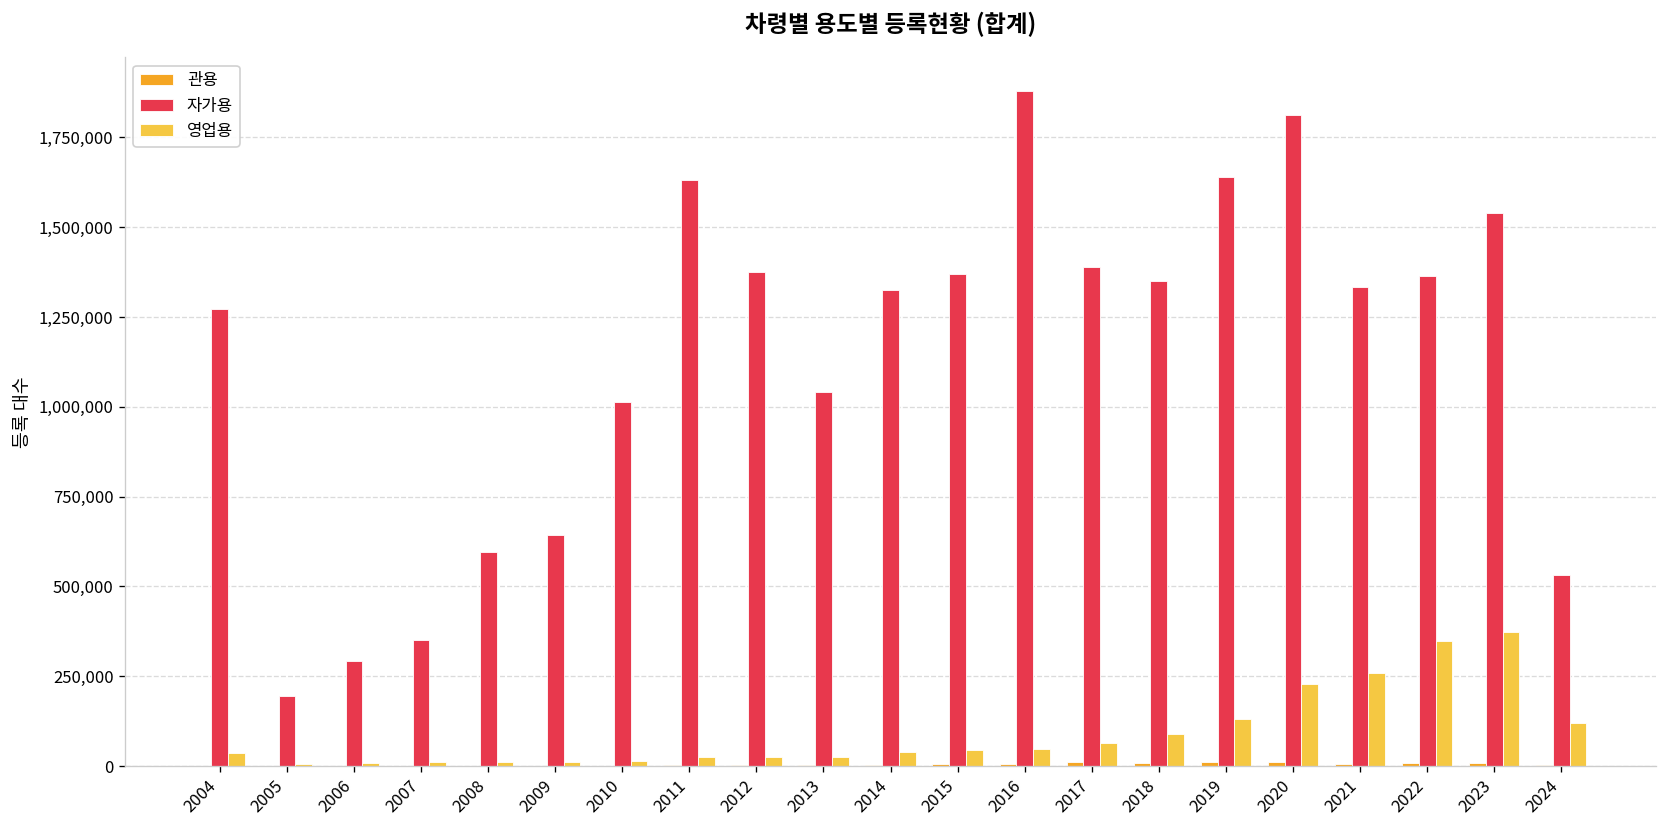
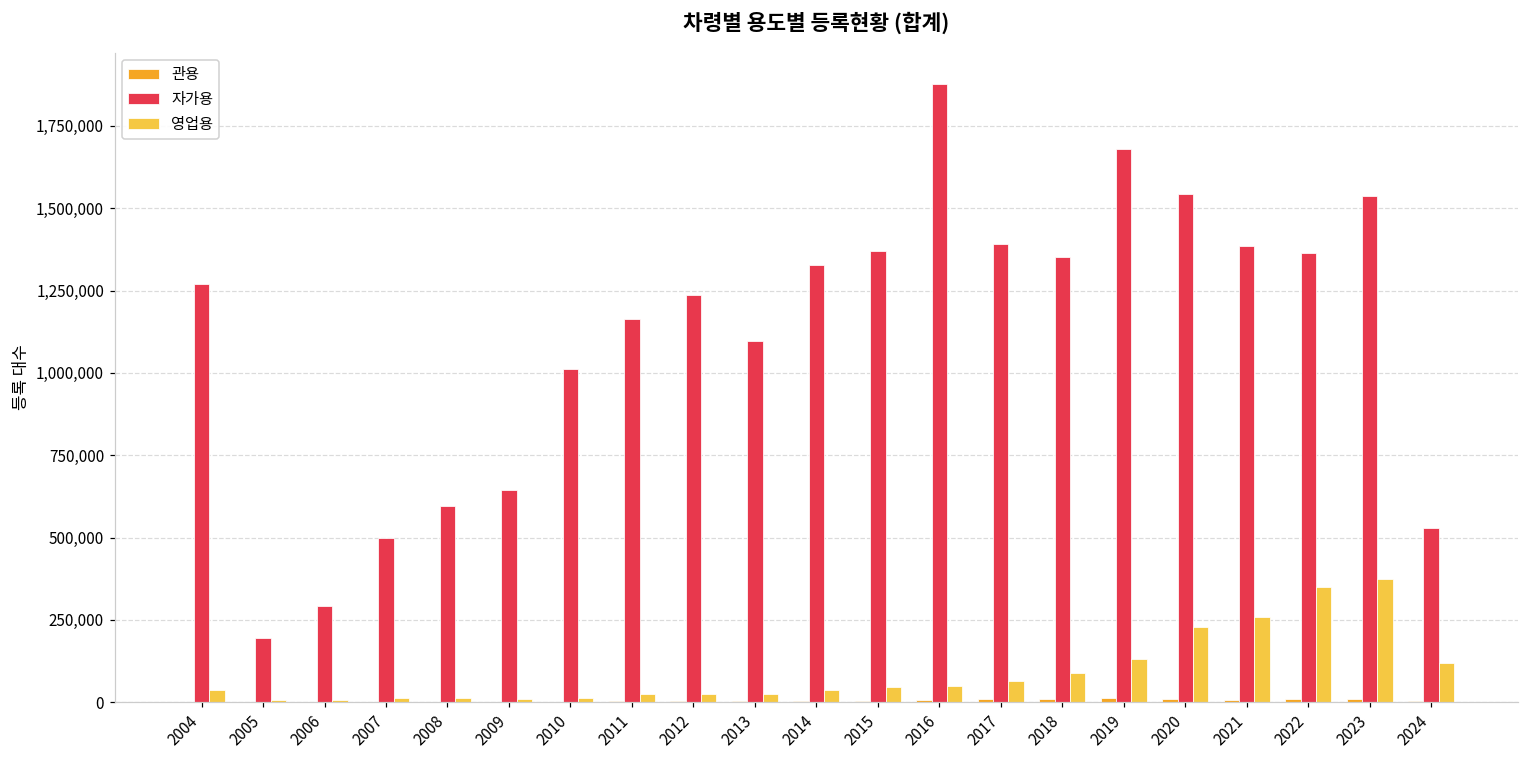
  {
    "자가용": {
      "2004": "1,270,000",
      "2005": "190,000",
      "2006": "290,000",
-     "2007": "350,000",
+     "2007": "500,000",
      "2008": "590,000",
      "2009": "640,000",
      "2010": "1,010,000",
-     "2011": "1,630,000",
-     "2012": "1,380,000",
-     "2013": "1,040,000",
+     "2011": "1,160,000",
+     "2012": "1,240,000",
+     "2013": "1,100,000",
      "2014": "1,330,000",
      "2015": "1,370,000",
      "2016": "1,880,000",
      "2017": "1,390,000",
      "2018": "1,350,000",
-     "2019": "1,640,000",
-     "2020": "1,810,000",
-     "2021": "1,330,000",
+     "2019": "1,680,000",
+     "2020": "1,540,000",
+     "2021": "1,380,000",
      "2022": "1,360,000",
      "2023": "1,540,000",
      "2024": "530,000"
    }
  }
